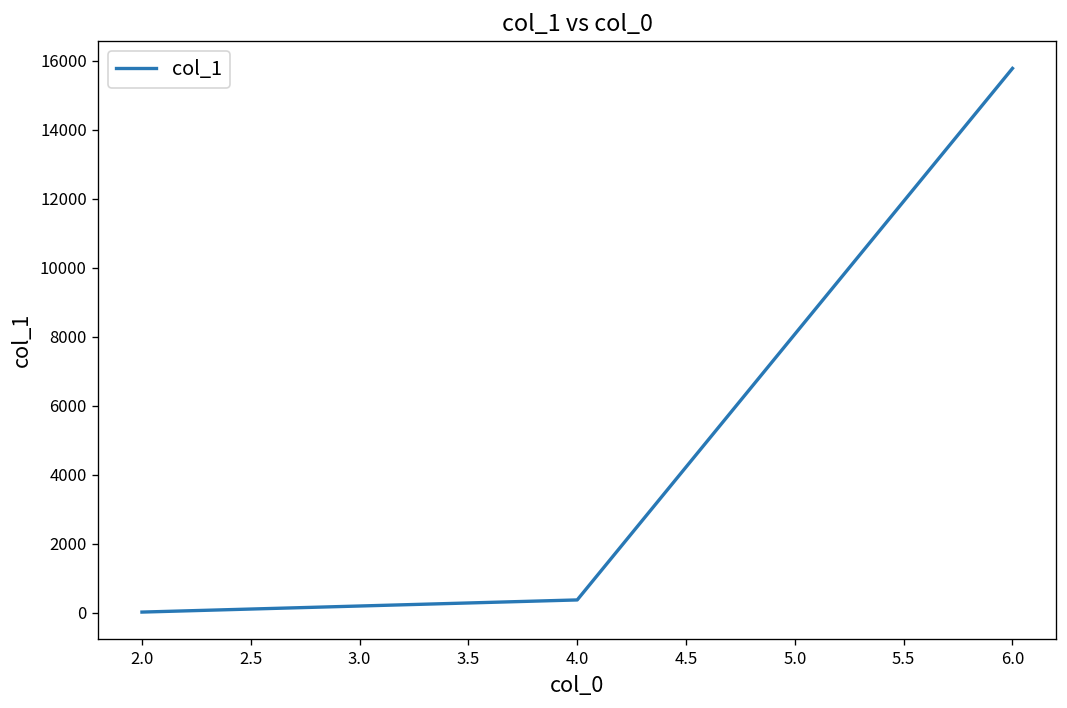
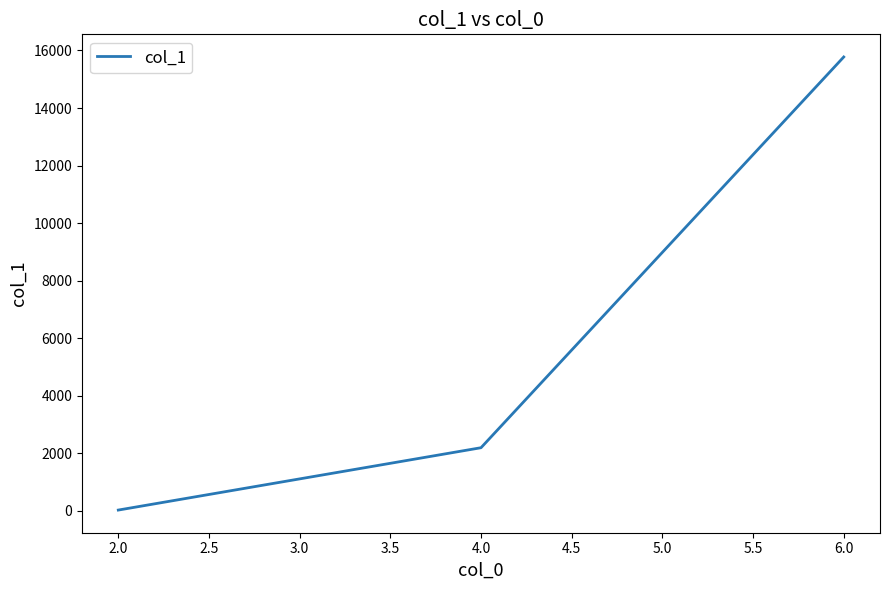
  {
    "2.0": 0,
-   "4.0": 400,
+   "4.0": 2200,
    "6.0": 15800
  }
